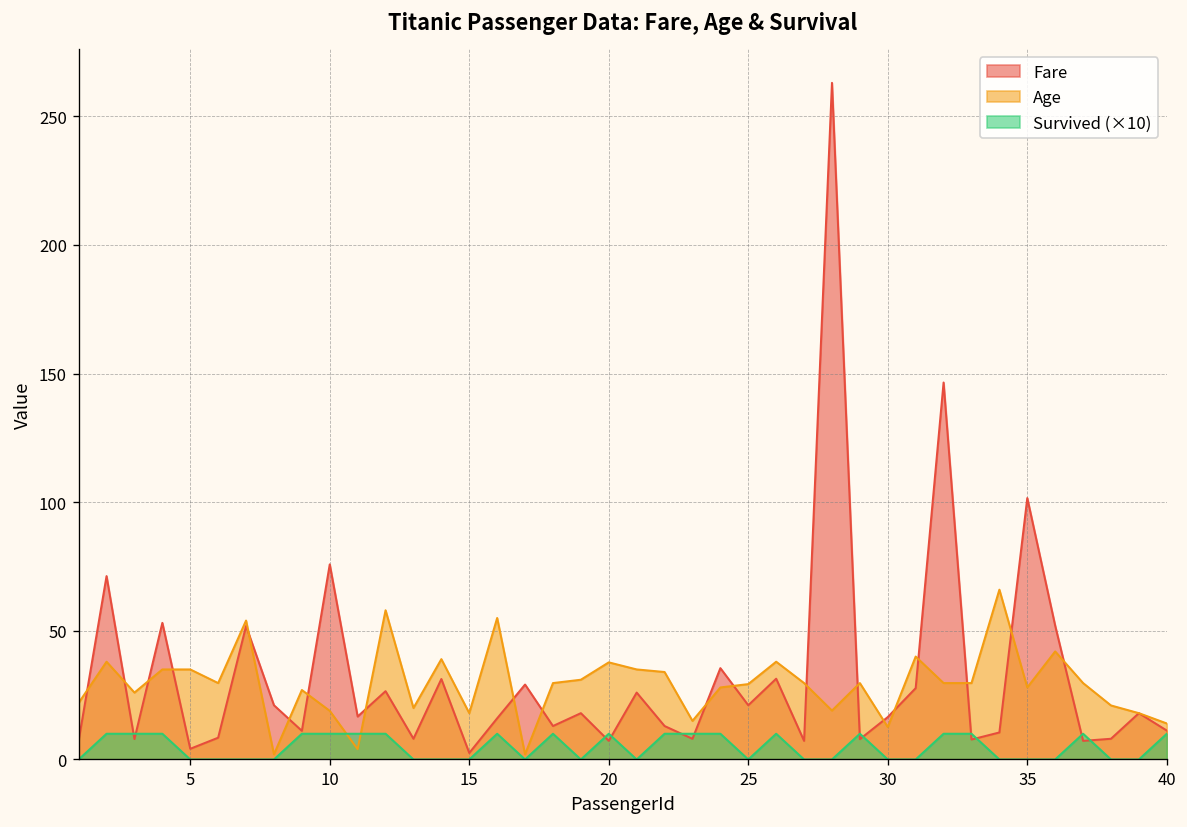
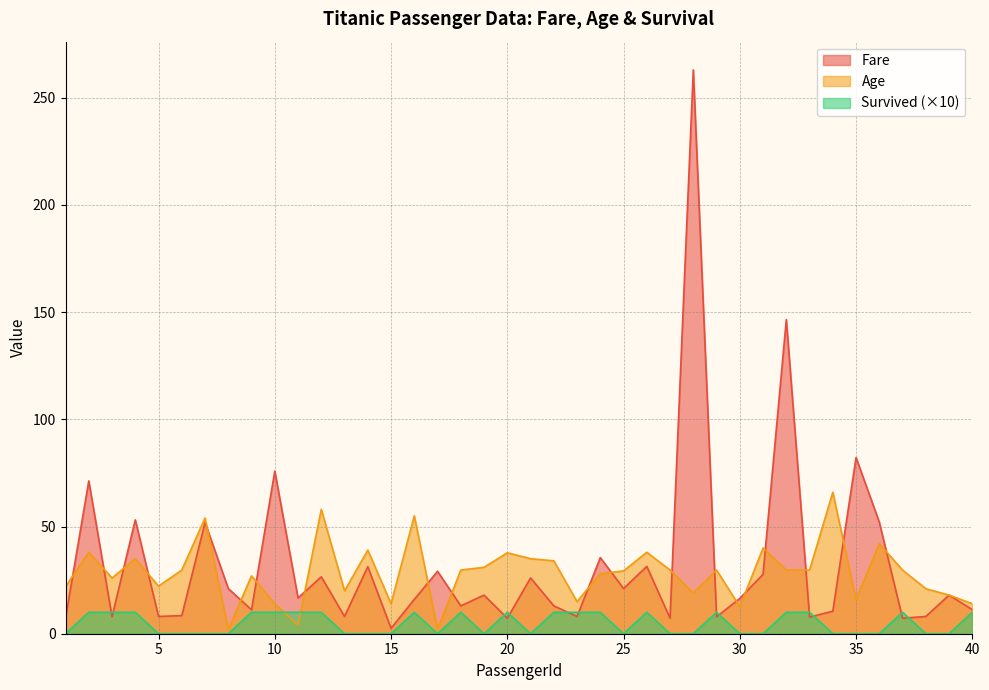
  {
    "Fare": {
-     "5": 4,
+     "5": 8,
      "10": 76,
      "15": 3,
      "20": 7,
      "25": 21,
      "30": 16,
-     "35": 102,
+     "35": 82,
      "40": 11
    },
    "Age": {
-     "5": 35,
-     "10": 19,
-     "15": 18,
+     "5": 22,
+     "10": 14,
+     "15": 14,
      "20": 38,
      "25": 29,
      "30": 13,
-     "35": 28,
+     "35": 16,
      "40": 14
    },
    "Survived (×10)": {
      "5": 0,
      "10": 10,
      "15": 0,
      "20": 10,
      "25": 0,
      "30": 0,
      "35": 0,
      "40": 10
    }
  }
